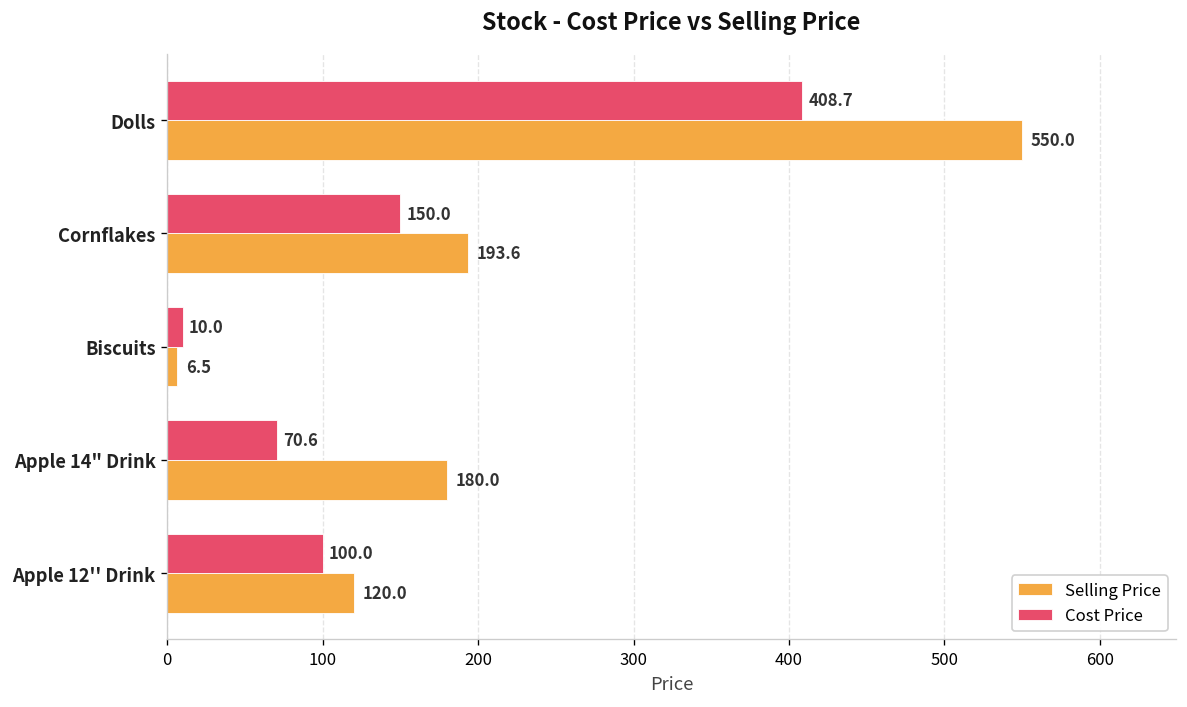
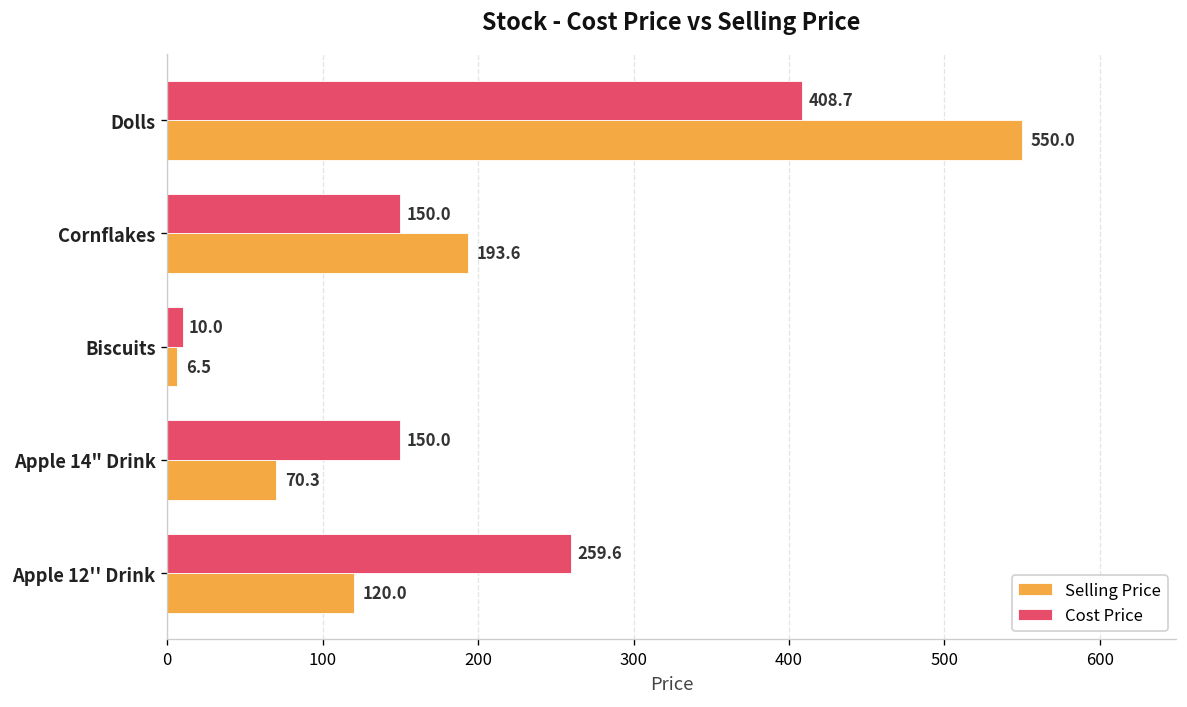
  {
    "Selling Price": {
      "Dolls": 550.0,
      "Cornflakes": 193.6,
      "Biscuits": 6.5,
-     "Apple 14\" Drink": 180.0,
+     "Apple 14\" Drink": 70.3,
      "Apple 12'' Drink": 120.0
    },
    "Cost Price": {
      "Dolls": 408.7,
      "Cornflakes": 150.0,
      "Biscuits": 10.0,
-     "Apple 14\" Drink": 70.6,
-     "Apple 12'' Drink": 100.0
+     "Apple 14\" Drink": 150.0,
+     "Apple 12'' Drink": 259.6
    }
  }
